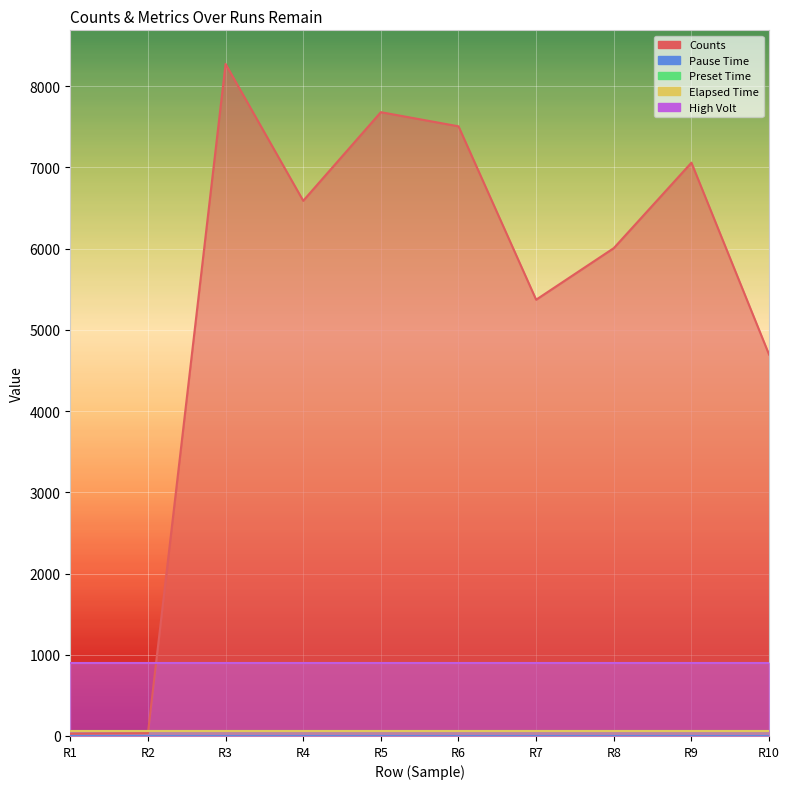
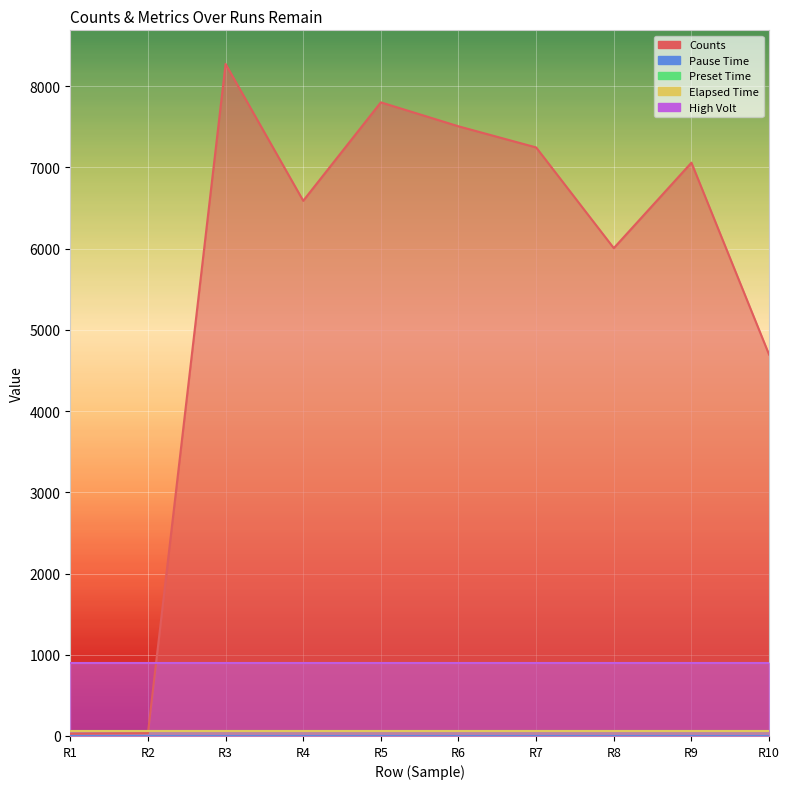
  {
    "Counts": {
      "R3": 8300,
      "R4": 6600,
-     "R5": 7700,
+     "R5": 7800,
      "R6": 7500,
-     "R7": 5400,
+     "R7": 7200,
      "R8": 6000,
      "R9": 7100,
      "R10": 4700
    },
    "Pause Time": {
      "R2": 0,
      "R3": 0,
      "R4": 0,
      "R5": 0,
      "R6": 0,
      "R7": 0,
      "R8": 0,
      "R9": 0,
      "R10": 0
    },
    "Elapsed Time": {
      "R1": 100,
      "R3": 100,
      "R4": 100,
      "R5": 100,
      "R6": 100,
      "R7": 100,
      "R8": 100,
      "R9": 100,
      "R10": 100
    },
    "High Volt": {
      "R1": 900,
      "R2": 900,
      "R3": 900,
      "R4": 900,
      "R5": 900,
      "R6": 900,
      "R7": 900,
      "R8": 900,
      "R9": 900,
      "R10": 900
    }
  }
